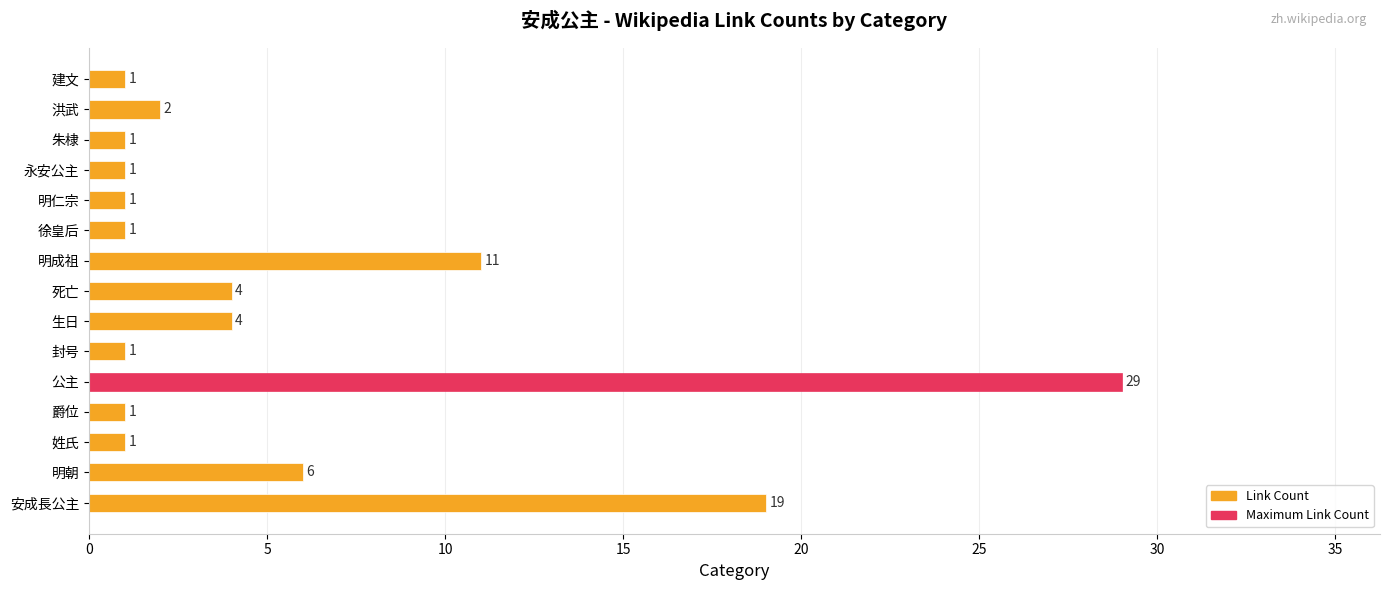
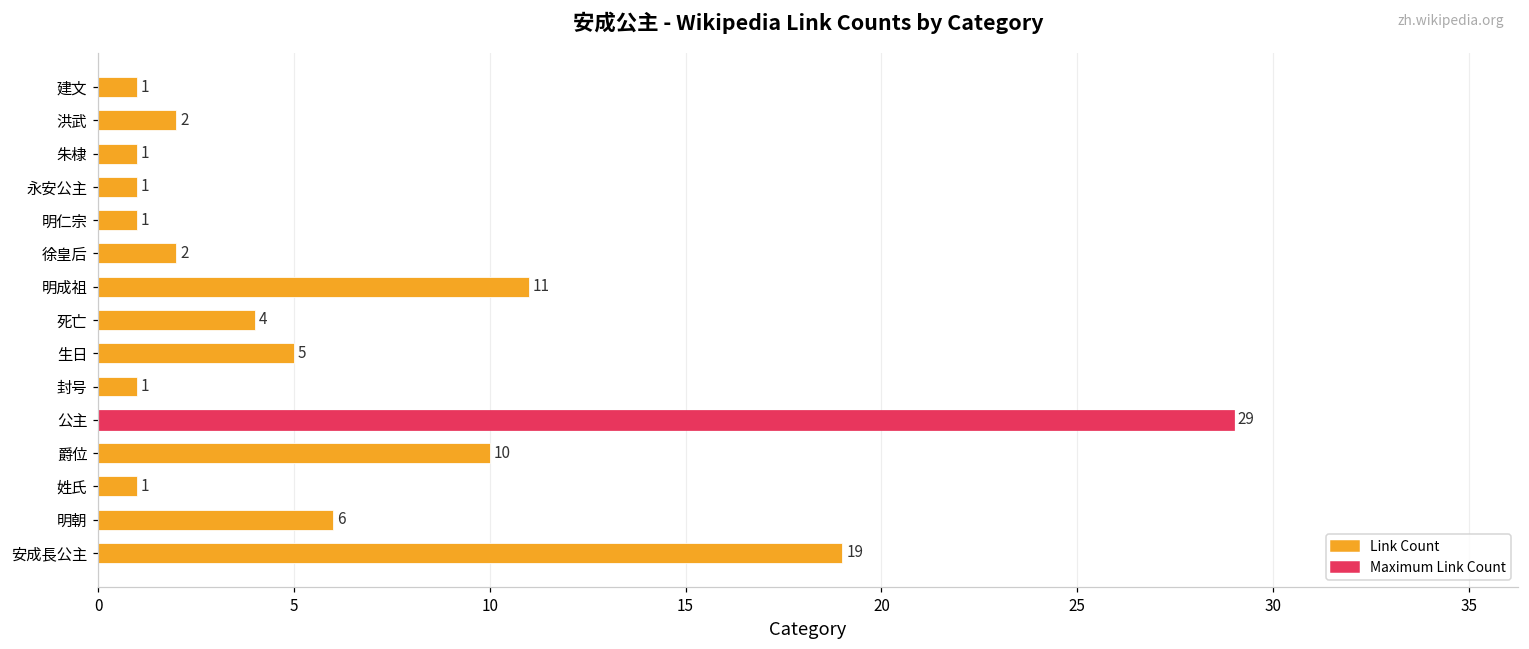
  {
    "建文": 1,
    "洪武": 2,
    "朱棣": 1,
    "永安公主": 1,
    "明仁宗": 1,
-   "徐皇后": 1,
+   "徐皇后": 2,
    "明成祖": 11,
    "死亡": 4,
-   "生日": 4,
+   "生日": 5,
    "封号": 1,
    "公主": 29,
-   "爵位": 1,
+   "爵位": 10,
    "姓氏": 1,
    "明朝": 6,
    "安成長公主": 19
  }
